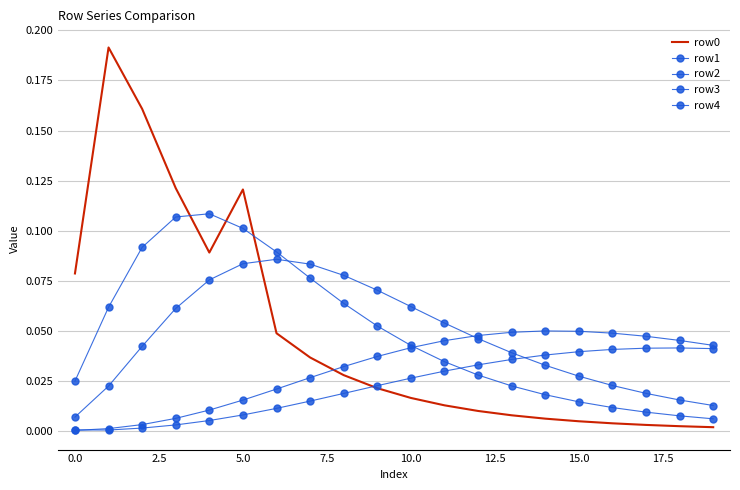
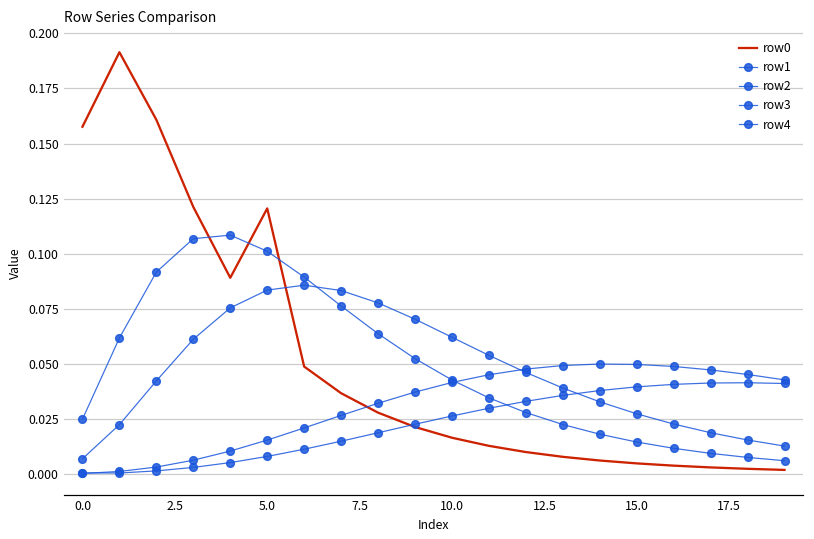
  {
    "row0": {
-     "0.0": 0.079,
+     "0.0": 0.158,
      "5.0": 0.121,
      "10.0": 0.017,
      "15.0": 0.005
    }
  }
